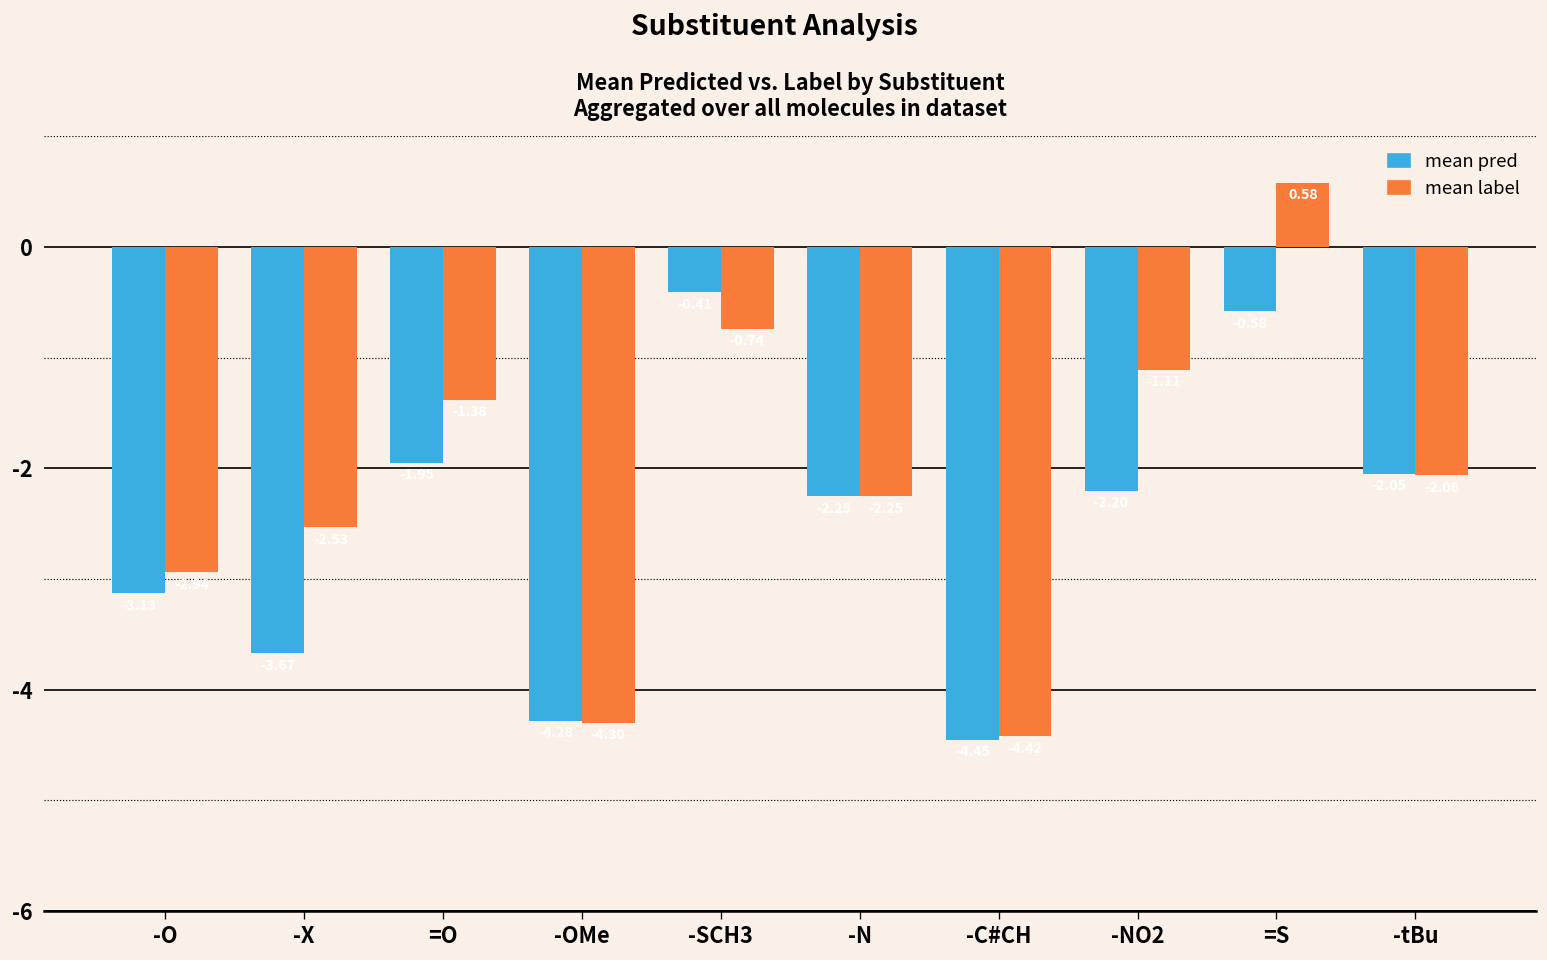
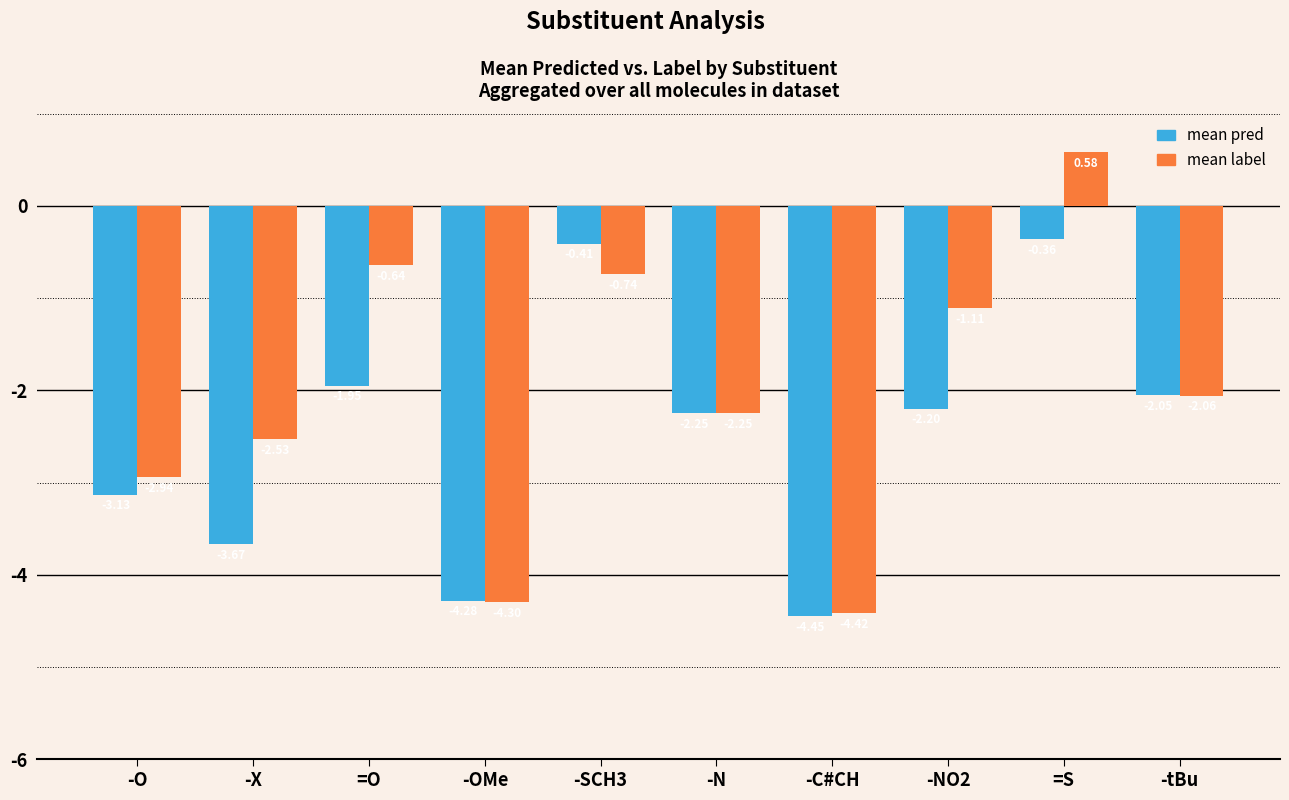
  {
    "mean pred": {
      "-O": -3.1,
      "-X": -3.7,
      "=O": -2.0,
      "-OMe": -4.3,
      "-SCH3": -0.4,
      "-N": -2.3,
      "-C#CH": -4.5,
      "-NO2": -2.2,
-     "=S": -0.6,
+     "=S": -0.4,
      "-tBu": -2.1
    },
    "mean label": {
      "-O": -2.9,
      "-X": -2.5,
-     "=O": -1.4,
+     "=O": -0.6,
      "-OMe": -4.3,
      "-SCH3": -0.7,
      "-N": -2.3,
      "-C#CH": -4.4,
      "-NO2": -1.1,
      "-tBu": -2.1
    }
  }
